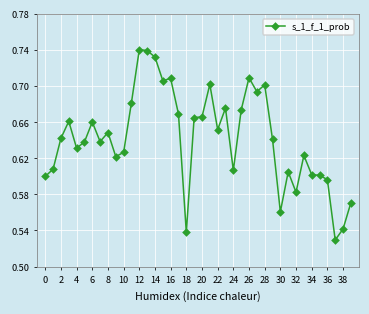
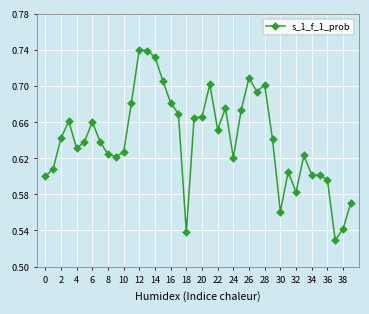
  {
    "0": 0.60,
    "2": 0.64,
    "4": 0.63,
    "6": 0.66,
-   "8": 0.65,
+   "8": 0.62,
    "10": 0.63,
    "12": 0.74,
    "14": 0.73,
-   "16": 0.71,
+   "16": 0.68,
    "18": 0.54,
    "20": 0.67,
    "22": 0.65,
-   "24": 0.61,
+   "24": 0.62,
    "26": 0.71,
    "28": 0.70,
    "30": 0.56,
    "32": 0.58,
    "34": 0.60,
    "36": 0.60,
    "38": 0.54
  }
